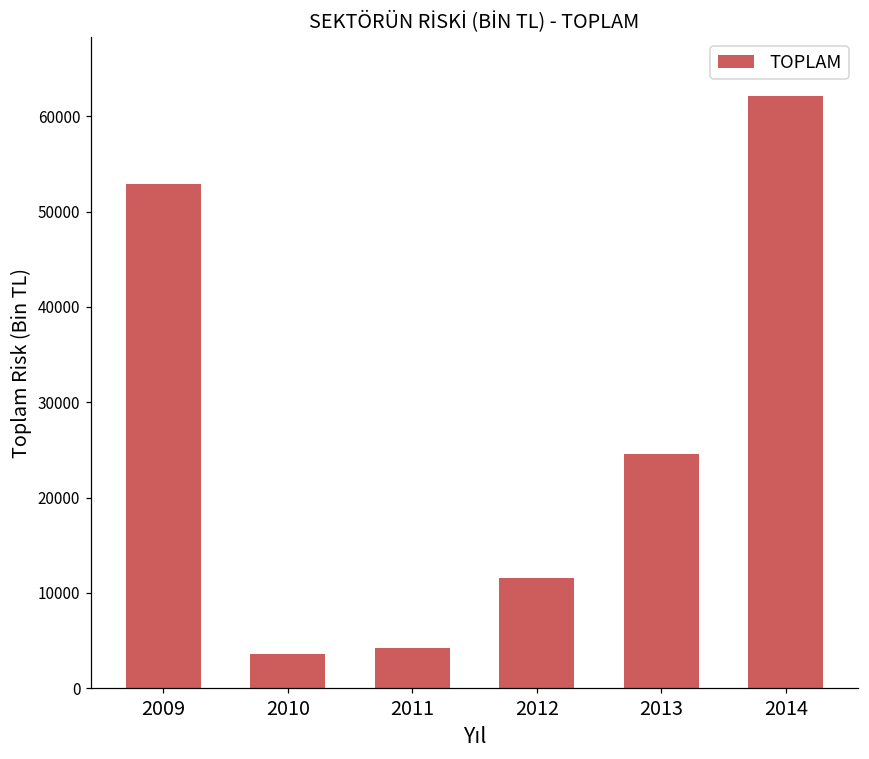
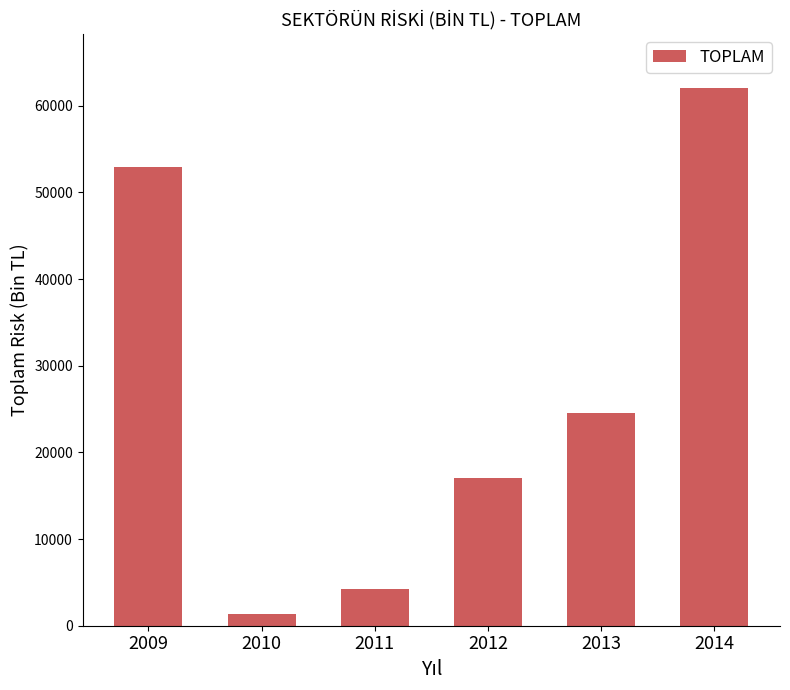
  {
    "2009": 53000,
-   "2010": 4000,
+   "2010": 1000,
    "2011": 4000,
-   "2012": 12000,
+   "2012": 17000,
    "2013": 25000,
    "2014": 62000
  }
